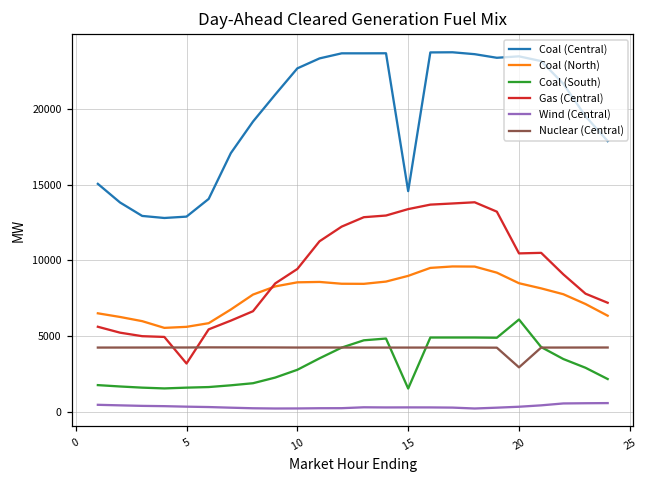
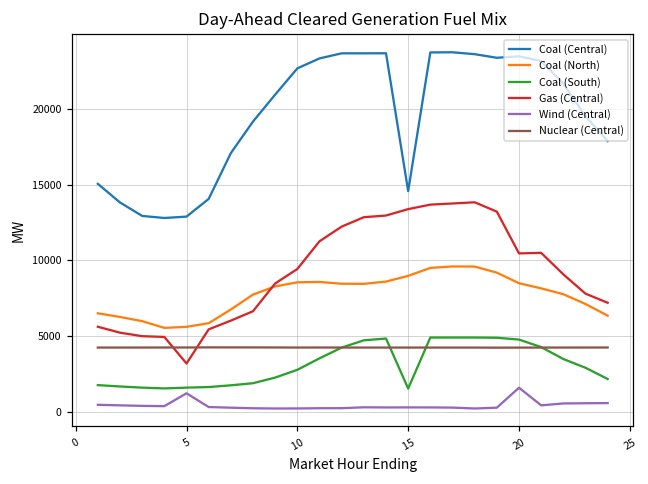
  {
    "Coal (Central)": {
      "5": 12900,
      "10": 22700,
      "15": 14600
    },
    "Coal (North)": {
      "5": 5600,
      "10": 8600,
      "15": 9000,
      "20": 8500
    },
    "Coal (South)": {
      "5": 1600,
      "10": 2800,
      "15": 1500,
-     "20": 6100
+     "20": 4800
    },
    "Gas (Central)": {
      "5": 3200,
      "10": 9400,
      "15": 13400,
      "20": 10500
    },
    "Wind (Central)": {
-     "5": 300,
+     "5": 1200,
      "10": 200,
      "15": 300,
-     "20": 300
+     "20": 1600
    },
    "Nuclear (Central)": {
      "5": 4200,
      "10": 4200,
      "15": 4200,
-     "20": 2900
+     "20": 4200
    }
  }
